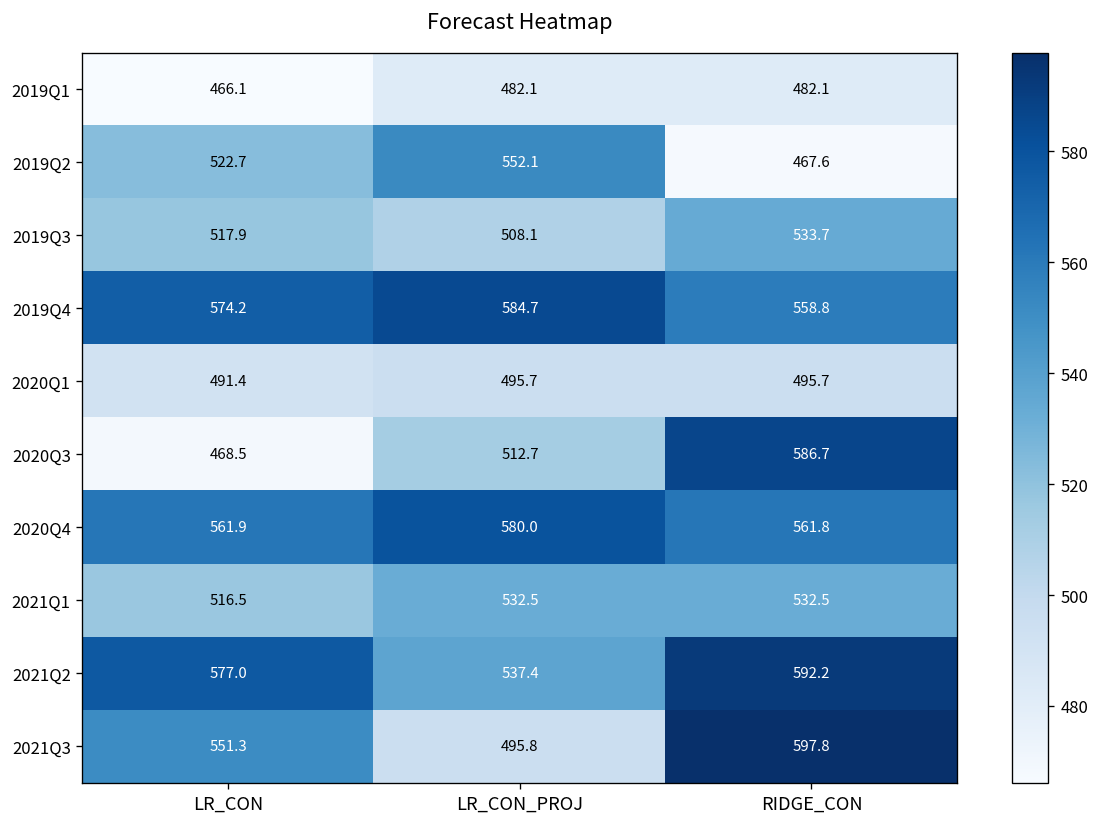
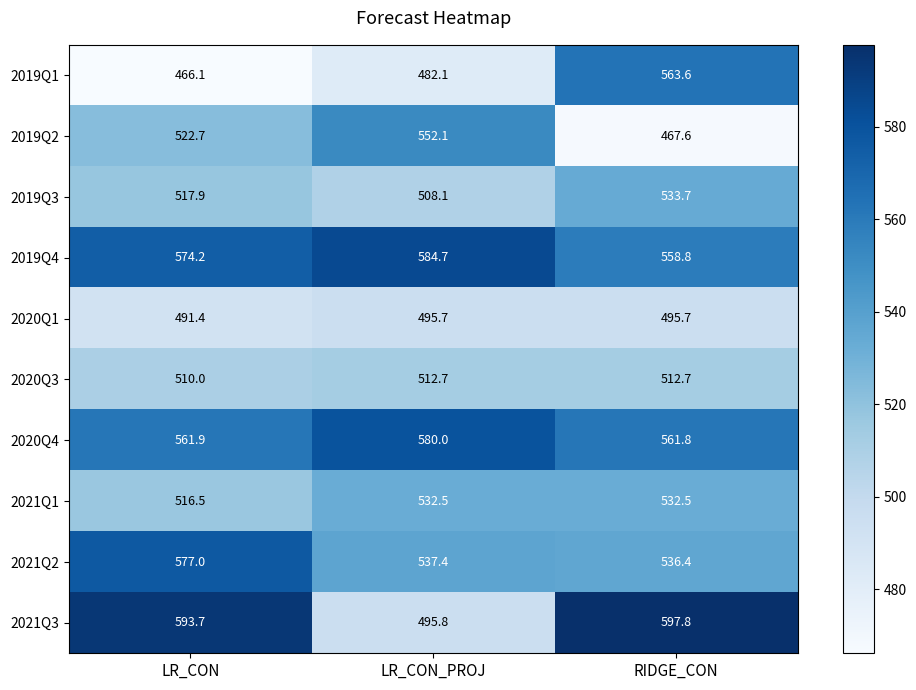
  {
    "2019Q1": {
      "LR_CON": 466.1,
      "LR_CON_PROJ": 482.1,
-     "RIDGE_CON": 482.1
+     "RIDGE_CON": 563.6
    },
    "2019Q2": {
      "LR_CON": 522.7,
      "LR_CON_PROJ": 552.1,
      "RIDGE_CON": 467.6
    },
    "2019Q3": {
      "LR_CON": 517.9,
      "LR_CON_PROJ": 508.1,
      "RIDGE_CON": 533.7
    },
    "2019Q4": {
      "LR_CON": 574.2,
      "LR_CON_PROJ": 584.7,
      "RIDGE_CON": 558.8
    },
    "2020Q1": {
      "LR_CON": 491.4,
      "LR_CON_PROJ": 495.7,
      "RIDGE_CON": 495.7
    },
    "2020Q3": {
-     "LR_CON": 468.5,
+     "LR_CON": 510.0,
      "LR_CON_PROJ": 512.7,
-     "RIDGE_CON": 586.7
+     "RIDGE_CON": 512.7
    },
    "2020Q4": {
      "LR_CON": 561.9,
      "LR_CON_PROJ": 580.0,
      "RIDGE_CON": 561.8
    },
    "2021Q1": {
      "LR_CON": 516.5,
      "LR_CON_PROJ": 532.5,
      "RIDGE_CON": 532.5
    },
    "2021Q2": {
      "LR_CON": 577.0,
      "LR_CON_PROJ": 537.4,
-     "RIDGE_CON": 592.2
+     "RIDGE_CON": 536.4
    },
    "2021Q3": {
-     "LR_CON": 551.3,
+     "LR_CON": 593.7,
      "LR_CON_PROJ": 495.8,
      "RIDGE_CON": 597.8
    }
  }
